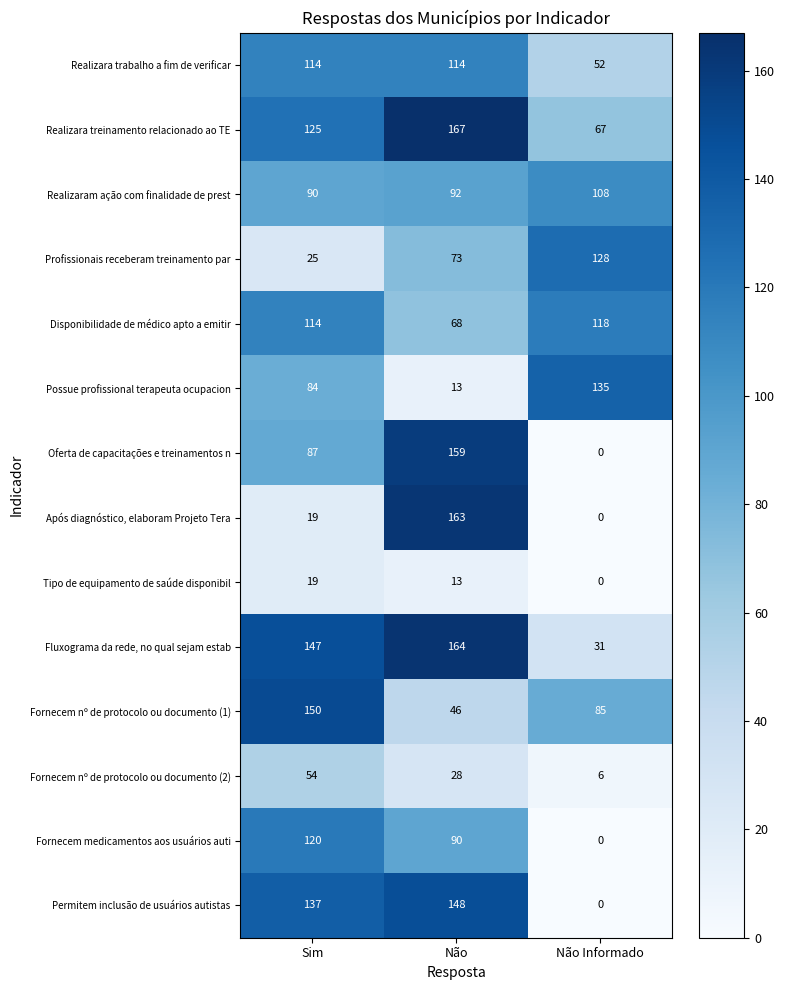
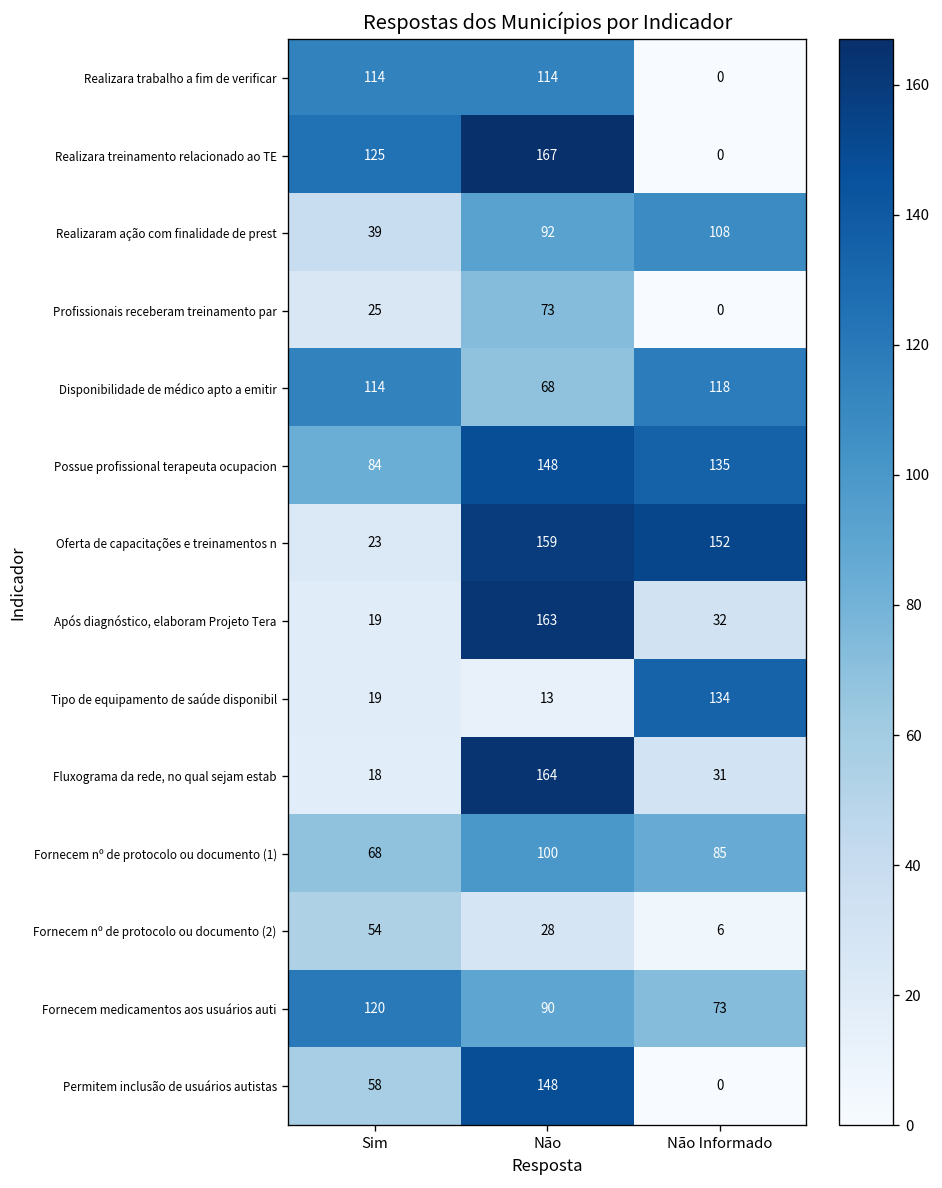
  {
    "Realizara trabalho a fim de verificar": {
      "Sim": 114,
      "Não": 114,
-     "Não Informado": 52
+     "Não Informado": 0
    },
    "Realizara treinamento relacionado ao TE": {
      "Sim": 125,
      "Não": 167,
-     "Não Informado": 67
+     "Não Informado": 0
    },
    "Realizaram ação com finalidade de prest": {
-     "Sim": 90,
+     "Sim": 39,
      "Não": 92,
      "Não Informado": 108
    },
    "Profissionais receberam treinamento par": {
      "Sim": 25,
      "Não": 73,
-     "Não Informado": 128
+     "Não Informado": 0
    },
    "Disponibilidade de médico apto a emitir": {
      "Sim": 114,
      "Não": 68,
      "Não Informado": 118
    },
    "Possue profissional terapeuta ocupacion": {
      "Sim": 84,
-     "Não": 13,
+     "Não": 148,
      "Não Informado": 135
    },
    "Oferta de capacitações e treinamentos n": {
-     "Sim": 87,
+     "Sim": 23,
      "Não": 159,
-     "Não Informado": 0
+     "Não Informado": 152
    },
    "Após diagnóstico, elaboram Projeto Tera": {
      "Sim": 19,
      "Não": 163,
-     "Não Informado": 0
+     "Não Informado": 32
    },
    "Tipo de equipamento de saúde disponibil": {
      "Sim": 19,
      "Não": 13,
-     "Não Informado": 0
+     "Não Informado": 134
    },
    "Fluxograma da rede, no qual sejam estab": {
-     "Sim": 147,
+     "Sim": 18,
      "Não": 164,
      "Não Informado": 31
    },
    "Fornecem nº de protocolo ou documento (1)": {
-     "Sim": 150,
-     "Não": 46,
+     "Sim": 68,
+     "Não": 100,
      "Não Informado": 85
    },
    "Fornecem nº de protocolo ou documento (2)": {
      "Sim": 54,
      "Não": 28,
      "Não Informado": 6
    },
    "Fornecem medicamentos aos usuários auti": {
      "Sim": 120,
      "Não": 90,
-     "Não Informado": 0
+     "Não Informado": 73
    },
    "Permitem inclusão de usuários autistas": {
-     "Sim": 137,
+     "Sim": 58,
      "Não": 148,
      "Não Informado": 0
    }
  }
